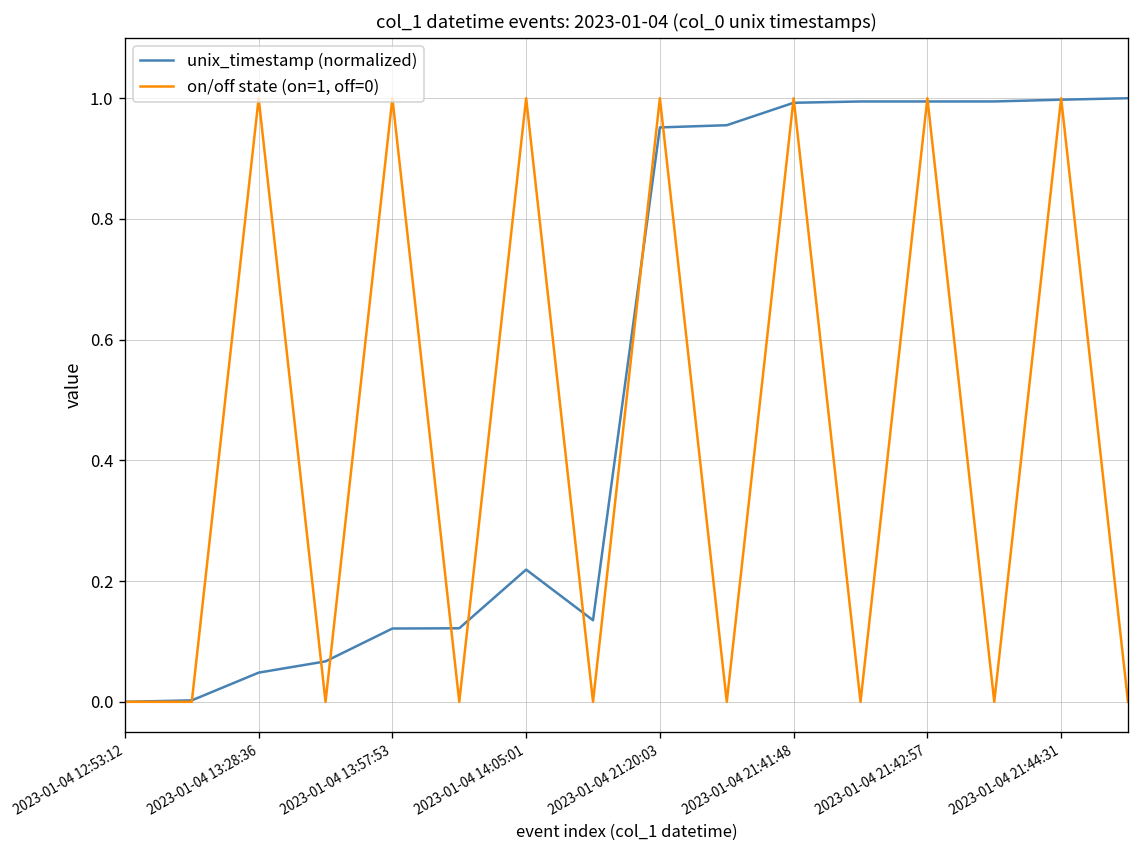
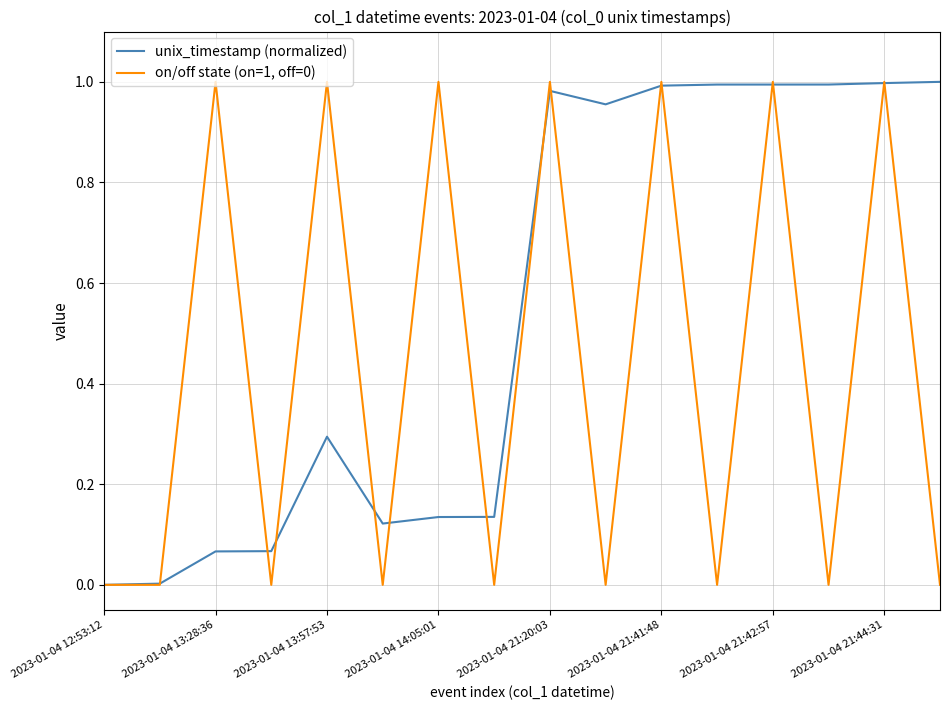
  {
    "unix_timestamp (normalized)": {
-     "2023-01-04 13:28:36": 0.05,
-     "2023-01-04 13:57:53": 0.12,
-     "2023-01-04 14:05:01": 0.22,
-     "2023-01-04 21:20:03": 0.95,
+     "2023-01-04 13:28:36": 0.07,
+     "2023-01-04 13:57:53": 0.29,
+     "2023-01-04 14:05:01": 0.13,
+     "2023-01-04 21:20:03": 0.98,
      "2023-01-04 21:41:48": 0.99
    },
    "on/off state (on=1, off=0)": {
      "2023-01-04 14:05:01": 1.00,
      "2023-01-04 21:20:03": 1.00,
      "2023-01-04 21:41:48": 1.00
    }
  }
